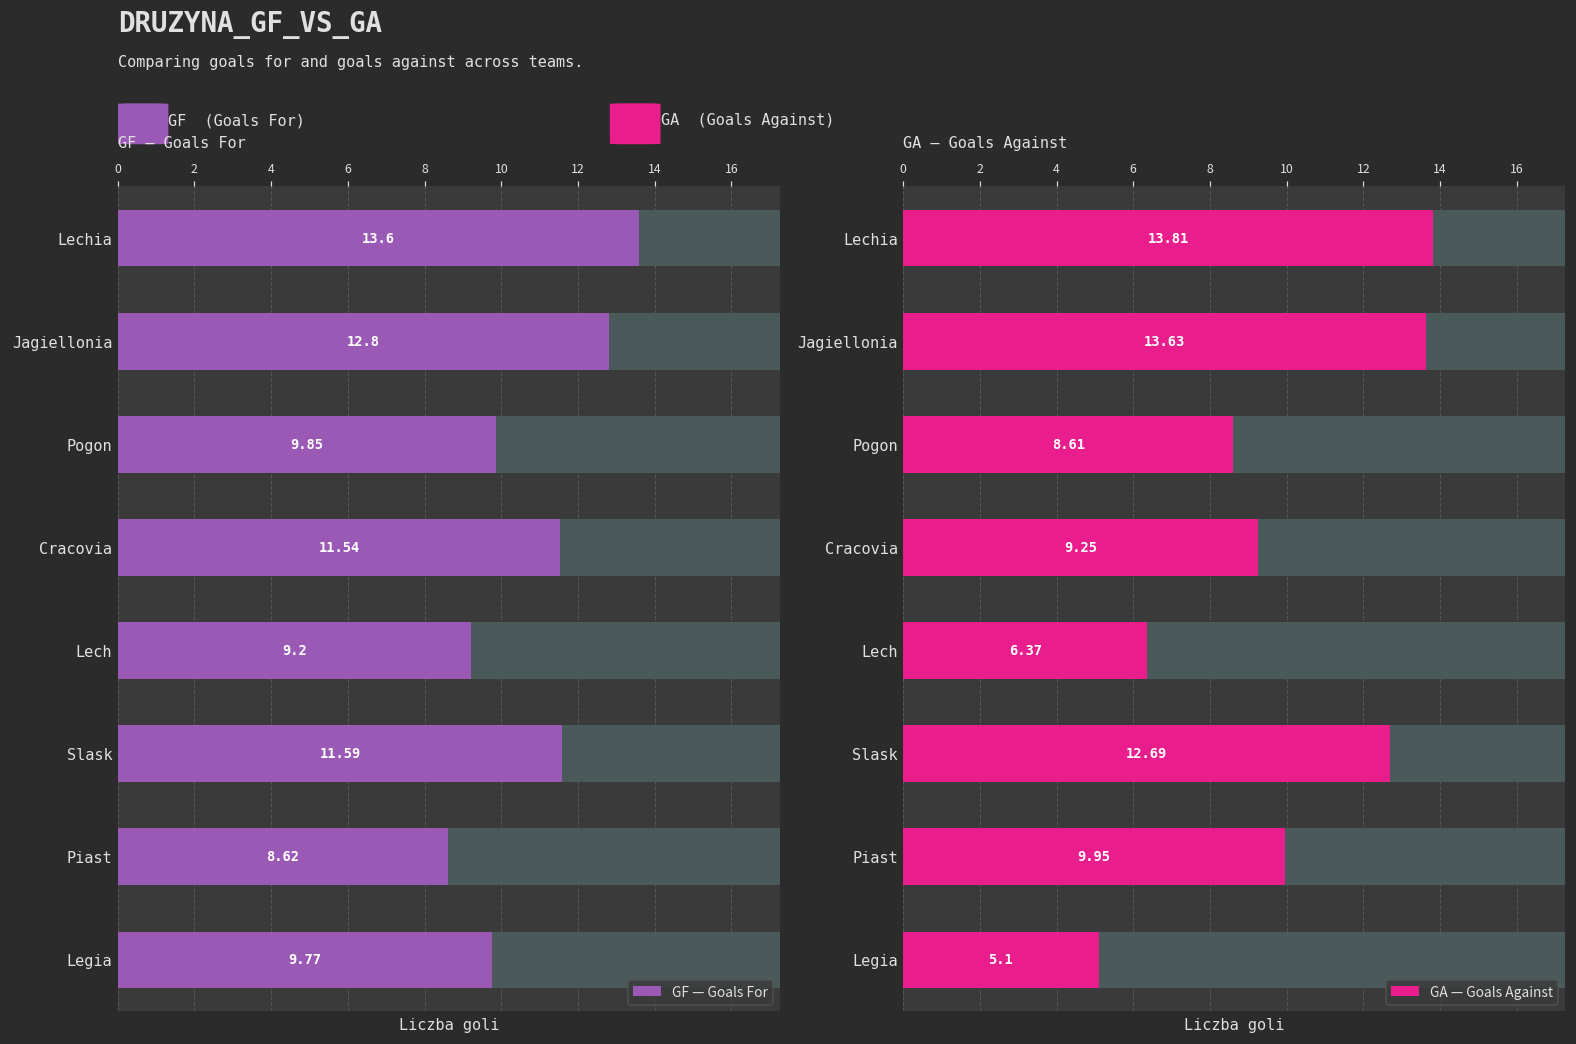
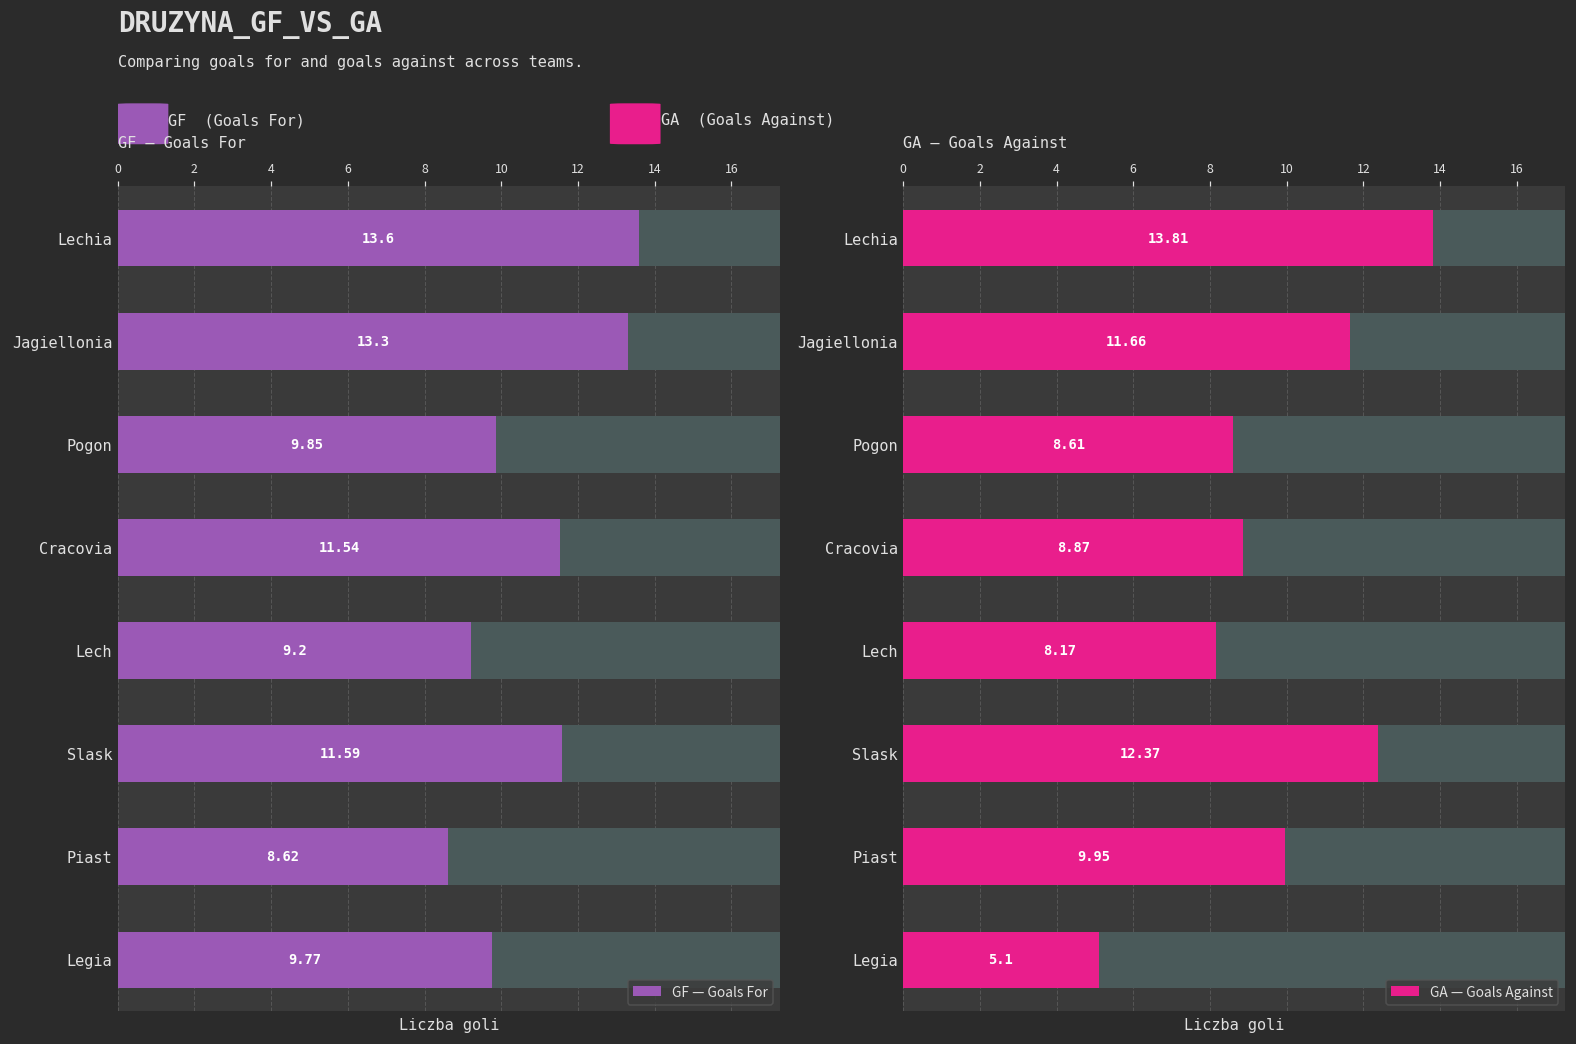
  {
    "GF — Goals For": {
      "GF — Goals For": {
-       "Jagiellonia": 12.8
+       "Jagiellonia": 13.3
      }
    },
    "GA — Goals Against": {
      "GA — Goals Against": {
-       "Jagiellonia": 13.63,
-       "Cracovia": 9.25,
-       "Lech": 6.37,
-       "Slask": 12.69
+       "Jagiellonia": 11.66,
+       "Cracovia": 8.87,
+       "Lech": 8.17,
+       "Slask": 12.37
      }
    }
  }
